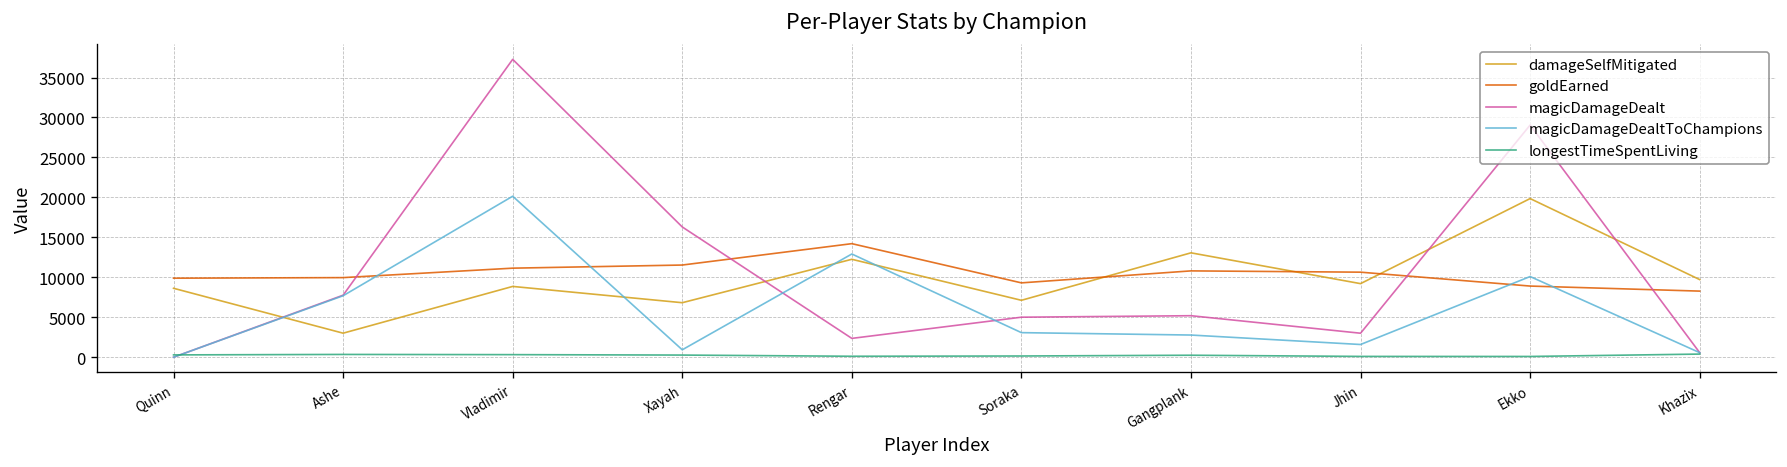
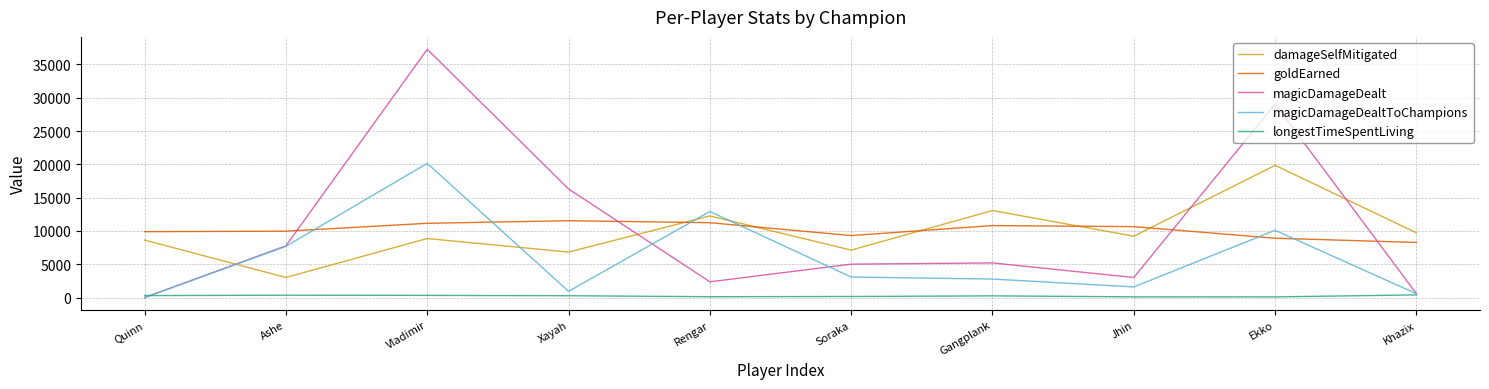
  {
    "damageSelfMitigated": {
      "Quinn": 9000,
      "Ashe": 3000,
      "Vladimir": 9000,
      "Xayah": 7000,
      "Rengar": 12000,
      "Soraka": 7000,
      "Gangplank": 13000,
      "Jhin": 9000,
      "Ekko": 20000,
      "Khazix": 10000
    },
    "goldEarned": {
      "Quinn": 10000,
      "Ashe": 10000,
      "Vladimir": 11000,
      "Xayah": 12000,
-     "Rengar": 14000,
+     "Rengar": 11000,
      "Soraka": 9000,
      "Gangplank": 11000,
      "Jhin": 11000,
      "Ekko": 9000,
      "Khazix": 8000
    },
    "magicDamageDealt": {
      "Vladimir": 37000,
      "Xayah": 16000,
      "Rengar": 2000,
      "Soraka": 5000,
      "Gangplank": 5000,
      "Jhin": 3000
    },
    "magicDamageDealtToChampions": {
      "Vladimir": 20000,
      "Xayah": 1000,
      "Rengar": 13000,
      "Soraka": 3000,
      "Gangplank": 3000,
      "Jhin": 2000,
      "Ekko": 10000
    },
    "longestTimeSpentLiving": {
      "Ashe": 0,
      "Vladimir": 0,
      "Xayah": 0,
      "Rengar": 0,
      "Soraka": 0,
      "Gangplank": 0,
      "Jhin": 0,
      "Ekko": 0
    }
  }
